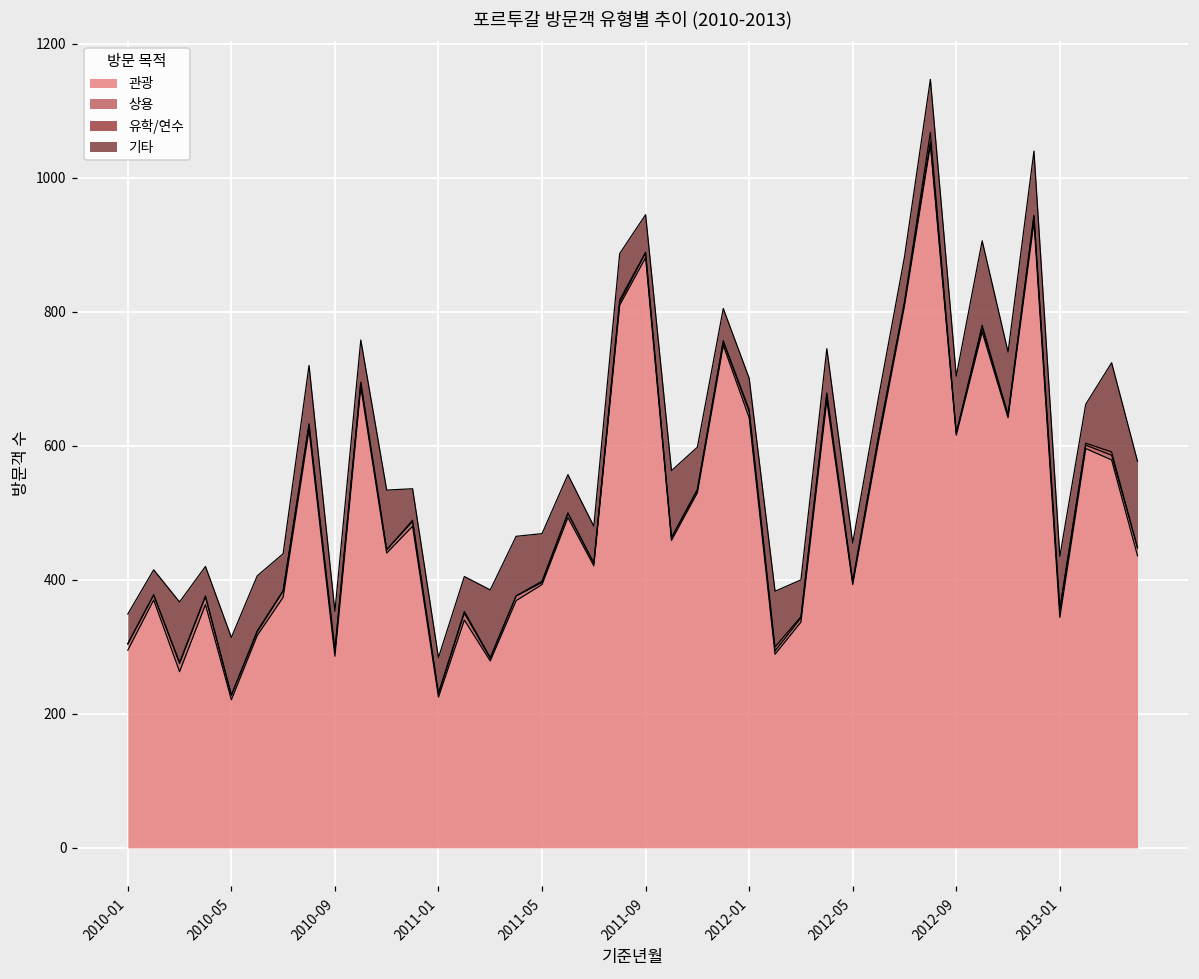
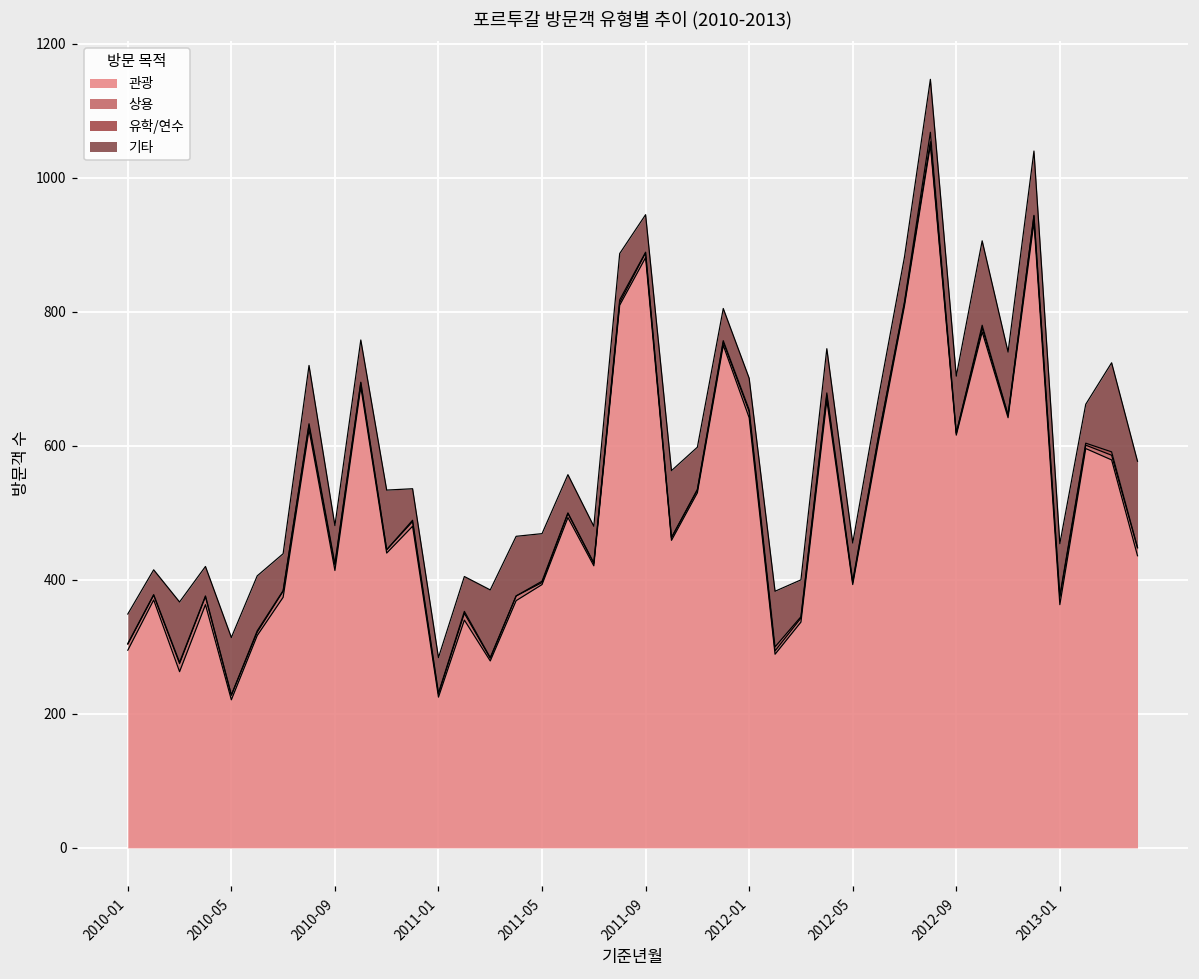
  {
    "관광": {
      "2010-01": 300,
      "2010-05": 220,
-     "2010-09": 290,
+     "2010-09": 410,
      "2011-01": 230,
      "2011-09": 880,
      "2012-01": 640,
-     "2013-01": 340
+     "2013-01": 360
    }
  }
